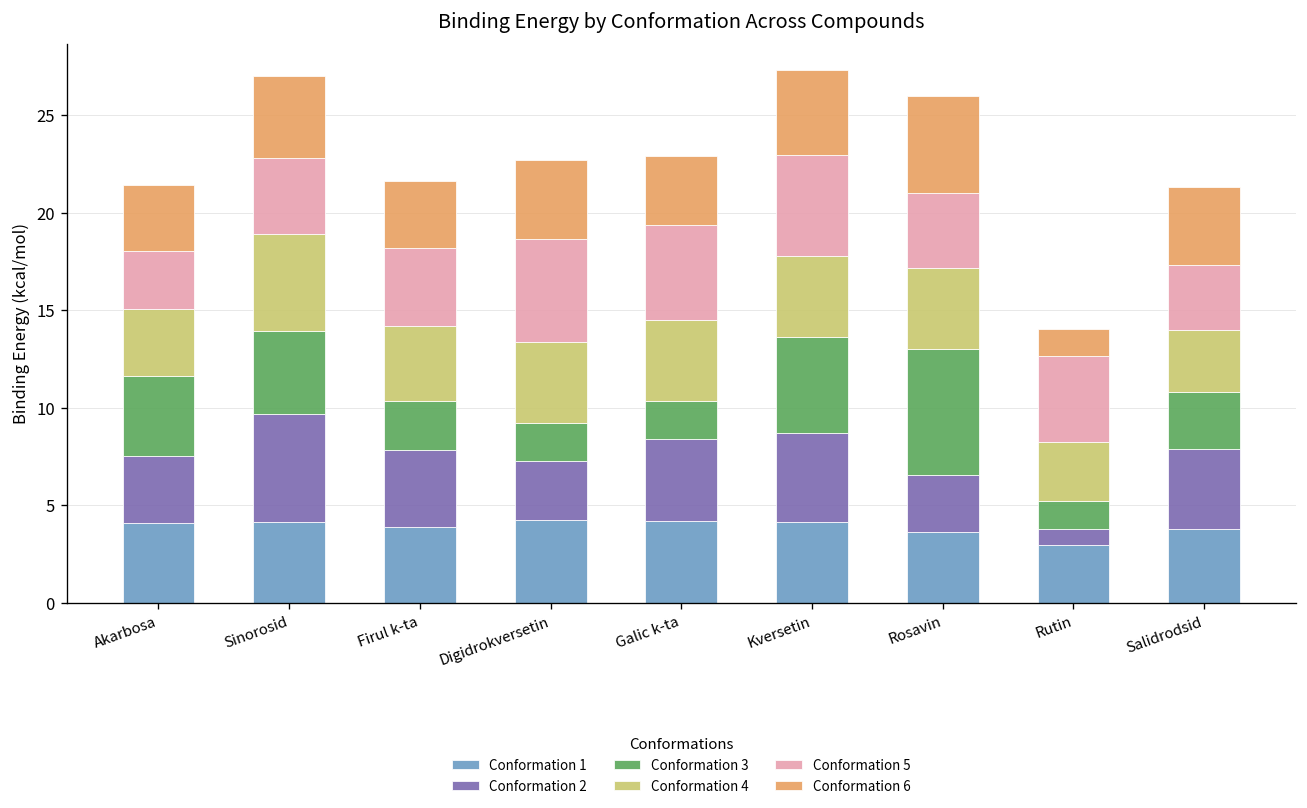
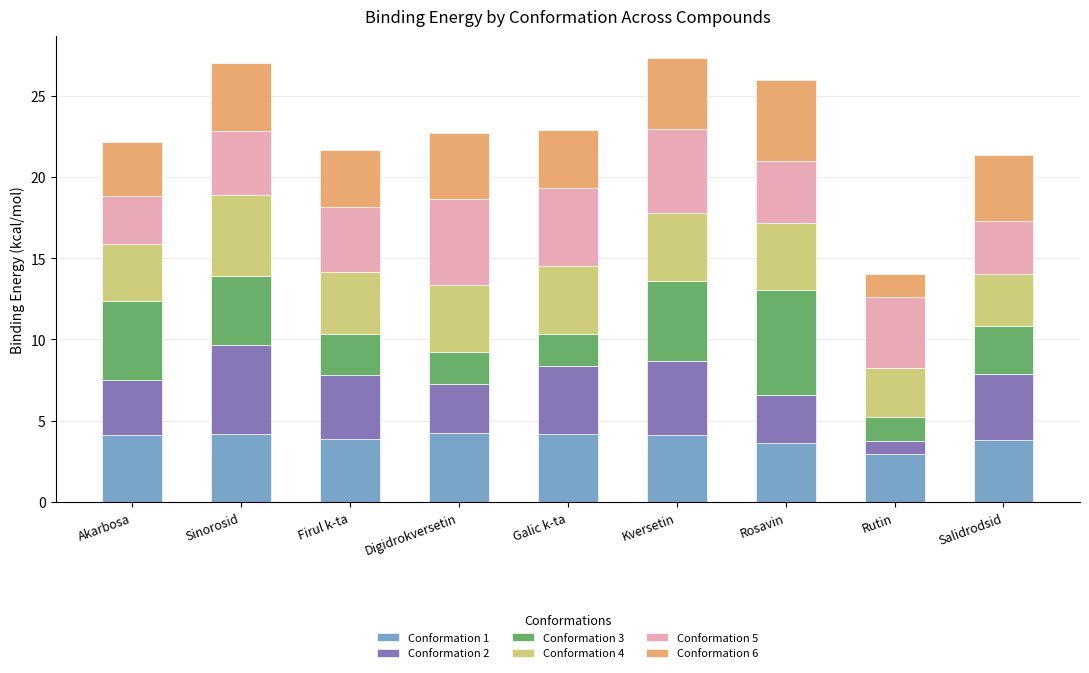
  {
    "Conformation 3": {
-     "Akarbosa": 4.1,
+     "Akarbosa": 4.9,
      "Sinorosid": 4.2,
      "Firul k-ta": 2.5,
      "Digidrokversetin": 2.0,
      "Galic k-ta": 1.9,
      "Kversetin": 4.9,
      "Rosavin": 6.5,
      "Rutin": 1.4,
      "Salidrodsid": 2.9
    },
    "Conformation 5": {
      "Akarbosa": 2.9,
      "Sinorosid": 3.9,
      "Firul k-ta": 4.0,
      "Digidrokversetin": 5.3,
      "Galic k-ta": 4.8,
      "Kversetin": 5.2,
      "Rosavin": 3.8,
      "Rutin": 4.4,
      "Salidrodsid": 3.3
    }
  }
